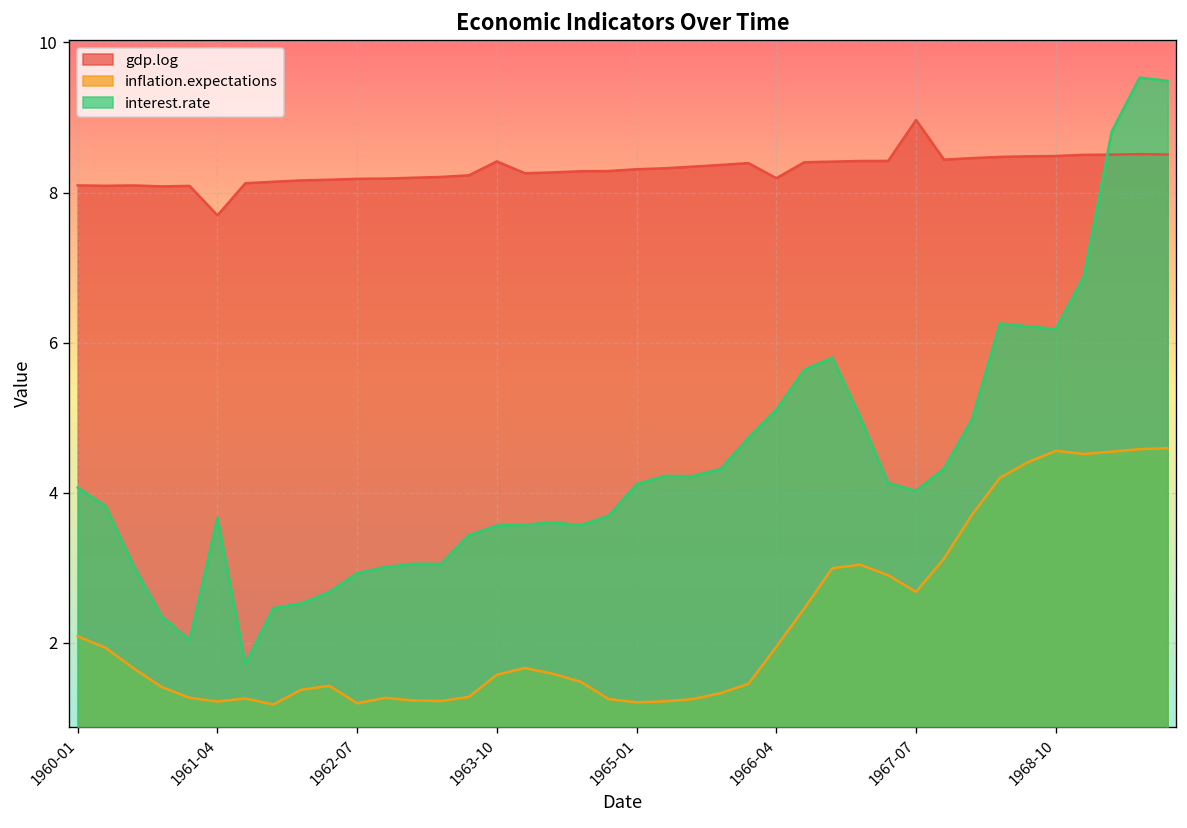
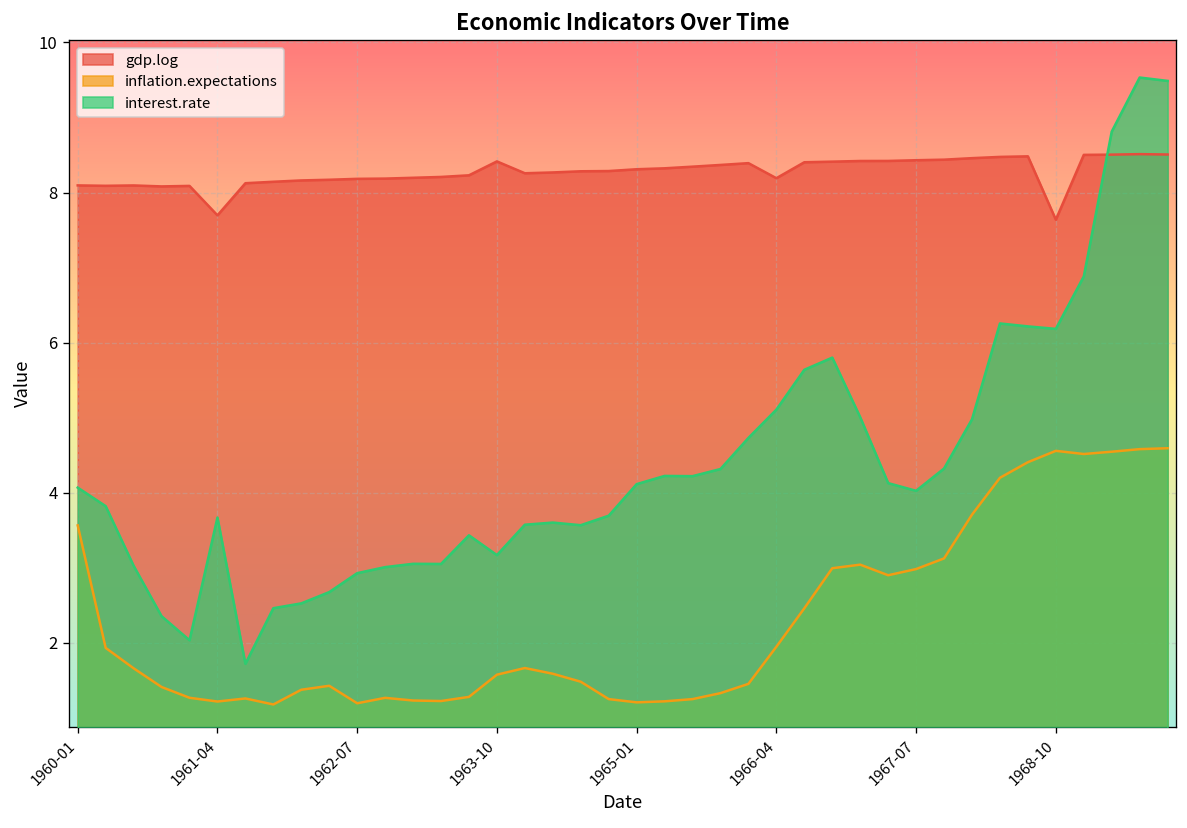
  {
    "gdp.log": {
      "1960-01": 8.1,
      "1961-04": 7.7,
      "1962-07": 8.2,
      "1963-10": 8.4,
      "1965-01": 8.3,
      "1966-04": 8.2,
-     "1967-07": 9.0,
-     "1968-10": 8.5
+     "1967-07": 8.4,
+     "1968-10": 7.6
    },
    "inflation.expectations": {
-     "1960-01": 2.1,
+     "1960-01": 3.6,
      "1961-04": 1.2,
      "1962-07": 1.2,
      "1963-10": 1.6,
      "1965-01": 1.2,
      "1966-04": 1.9,
-     "1967-07": 2.7,
+     "1967-07": 3.0,
      "1968-10": 4.6
    },
    "interest.rate": {
      "1960-01": 4.1,
      "1961-04": 3.7,
      "1962-07": 2.9,
-     "1963-10": 3.6,
+     "1963-10": 3.2,
      "1965-01": 4.1,
      "1966-04": 5.1,
      "1967-07": 4.0,
      "1968-10": 6.2
    }
  }
